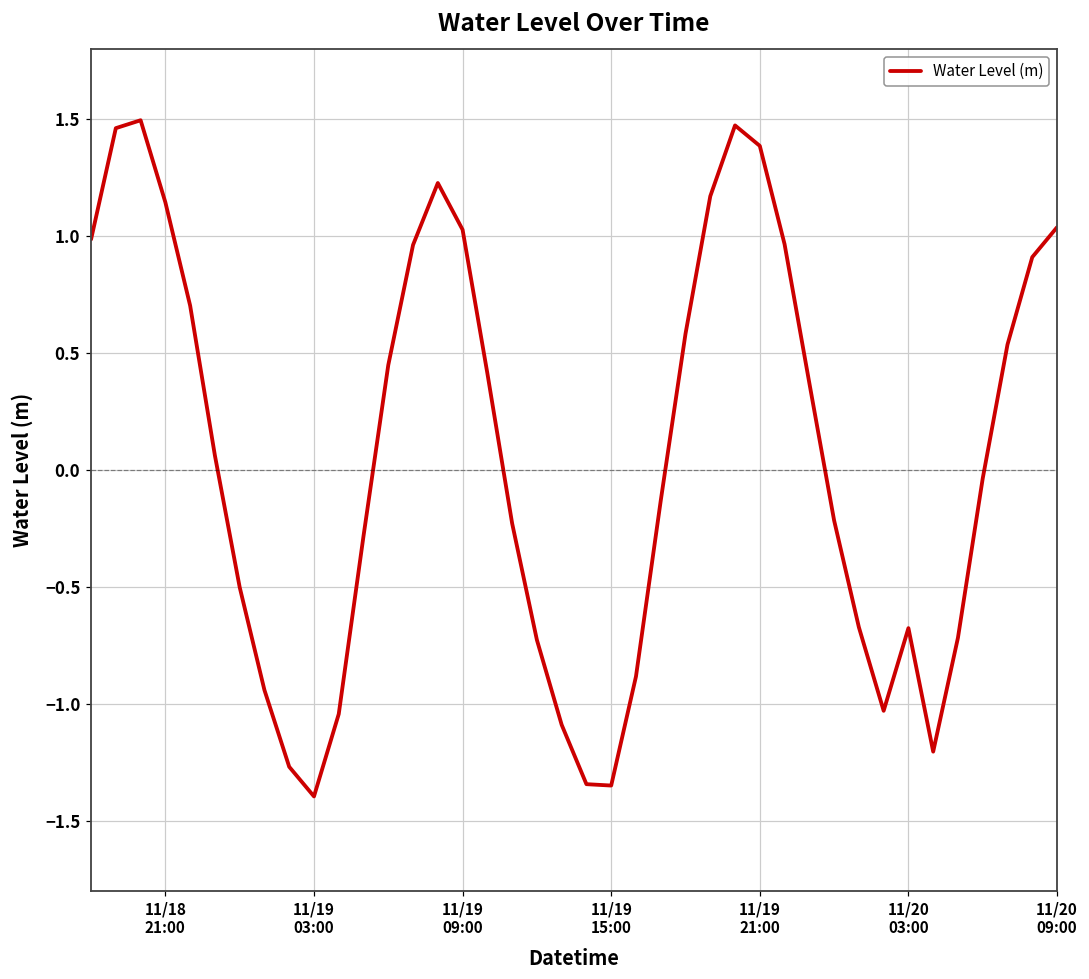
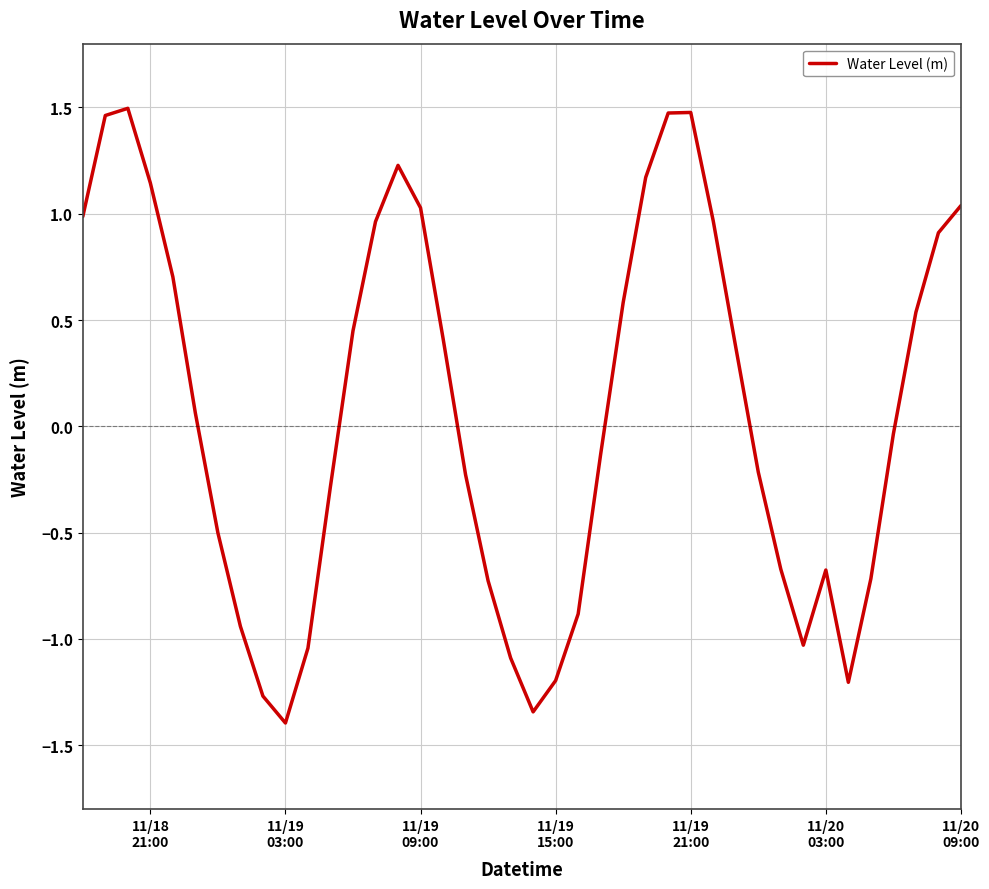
  {
    "11/18 21:00": 1.14,
    "11/19 03:00": -1.40,
    "11/19 09:00": 1.03,
-   "11/19 15:00": -1.35,
-   "11/19 21:00": 1.39,
+   "11/19 15:00": -1.20,
+   "11/19 21:00": 1.48,
    "11/20 03:00": -0.68,
    "11/20 09:00": 1.04
  }
